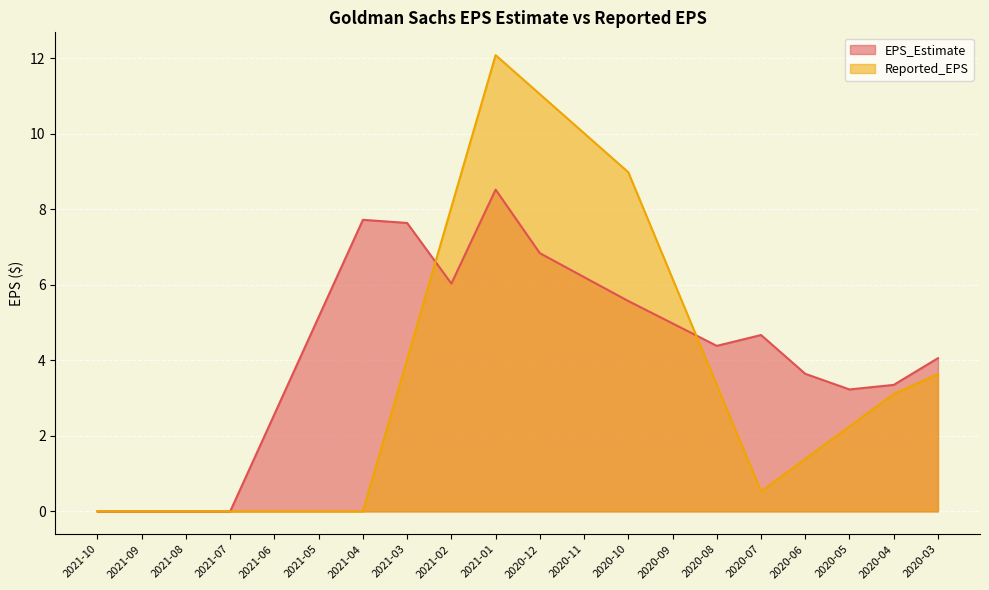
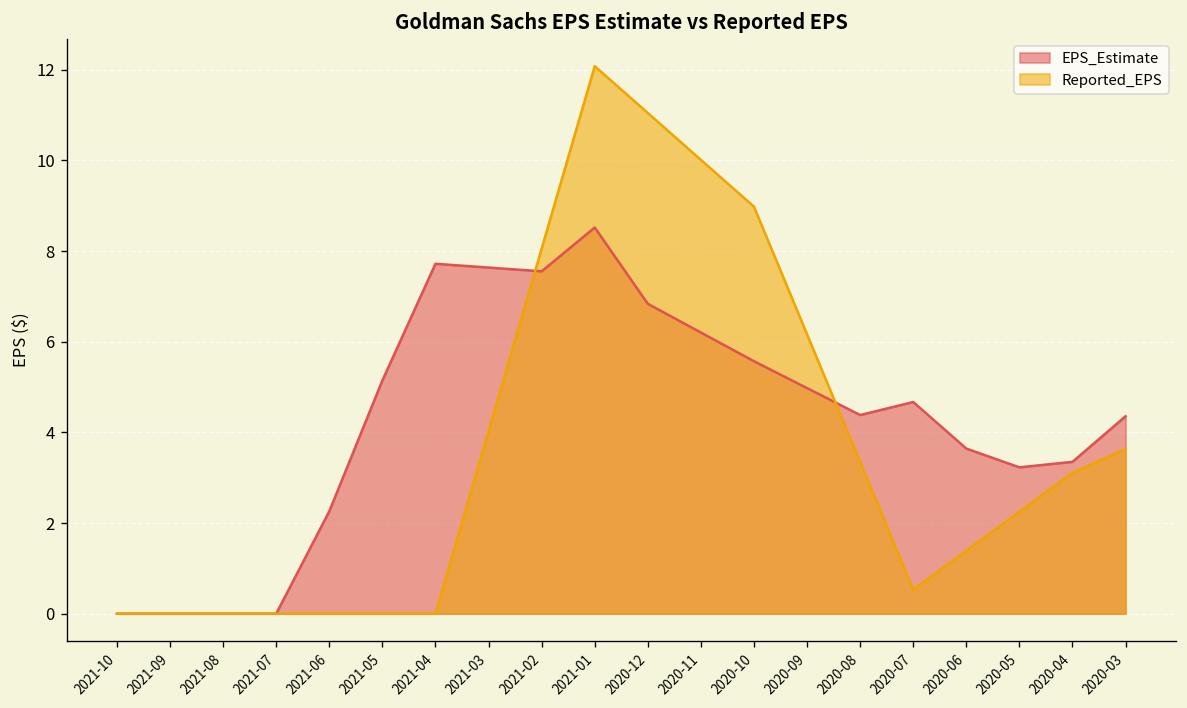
  {
    "EPS_Estimate": {
-     "2021-06": 2.6,
+     "2021-06": 2.3,
      "2021-05": 5.1,
      "2021-04": 7.7,
      "2021-03": 7.6,
-     "2021-02": 6.0,
+     "2021-02": 7.6,
      "2021-01": 8.5,
      "2020-12": 6.8,
      "2020-11": 6.2,
      "2020-10": 5.6,
      "2020-09": 5.0,
      "2020-08": 4.4,
      "2020-07": 4.7,
      "2020-06": 3.6,
      "2020-05": 3.2,
      "2020-04": 3.4,
-     "2020-03": 4.1
+     "2020-03": 4.4
    },
    "Reported_EPS": {
      "2021-06": 0.0,
      "2021-05": 0.0,
      "2021-04": 0.0,
      "2021-03": 4.0,
      "2021-02": 8.1,
      "2021-01": 12.1,
      "2020-12": 11.0,
      "2020-11": 10.0,
      "2020-10": 9.0,
      "2020-09": 6.2,
      "2020-08": 3.3,
      "2020-07": 0.5,
      "2020-06": 1.4,
      "2020-05": 2.3,
      "2020-04": 3.1,
      "2020-03": 3.6
    }
  }
